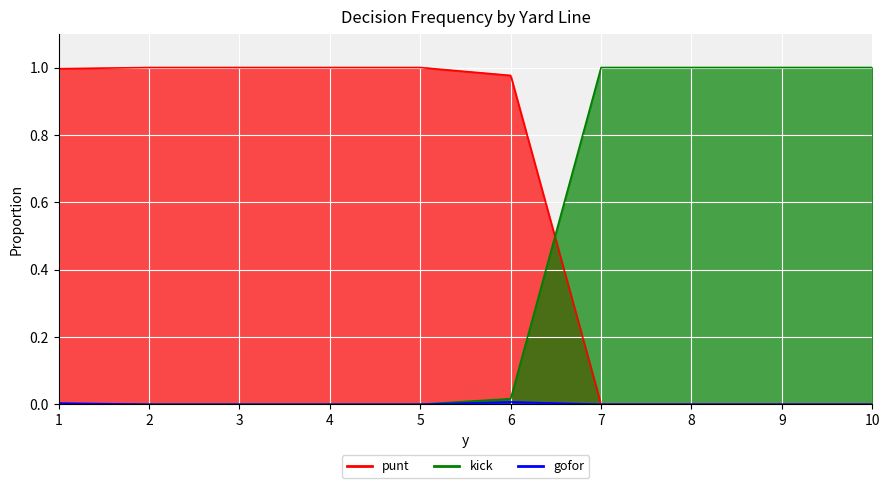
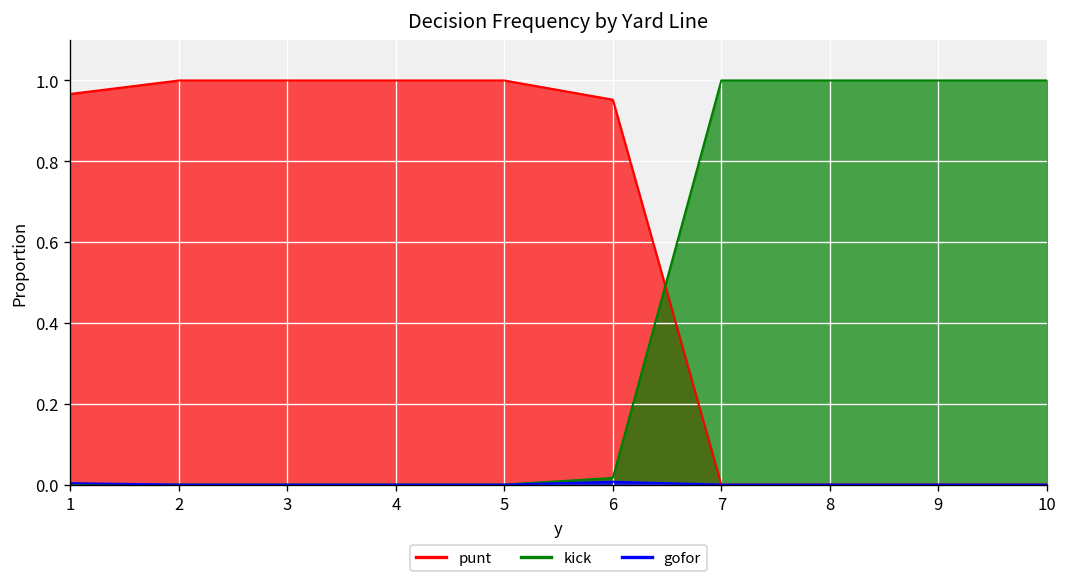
  {
    "punt": {
-     "1": 1.00,
+     "1": 0.97,
      "2": 1.00,
      "3": 1.00,
      "4": 1.00,
      "5": 1.00,
-     "6": 0.98
+     "6": 0.95
    },
    "kick": {
      "6": 0.02,
      "7": 1.00,
      "8": 1.00,
      "9": 1.00,
      "10": 1.00
    },
    "gofor": {
      "6": 0.01
    }
  }
